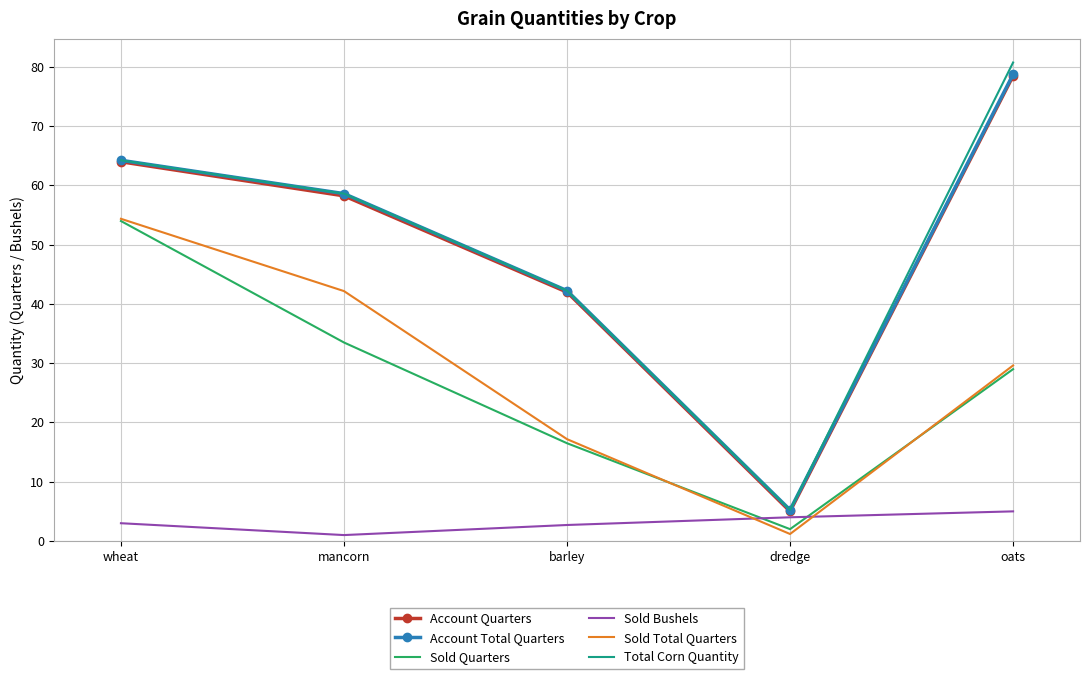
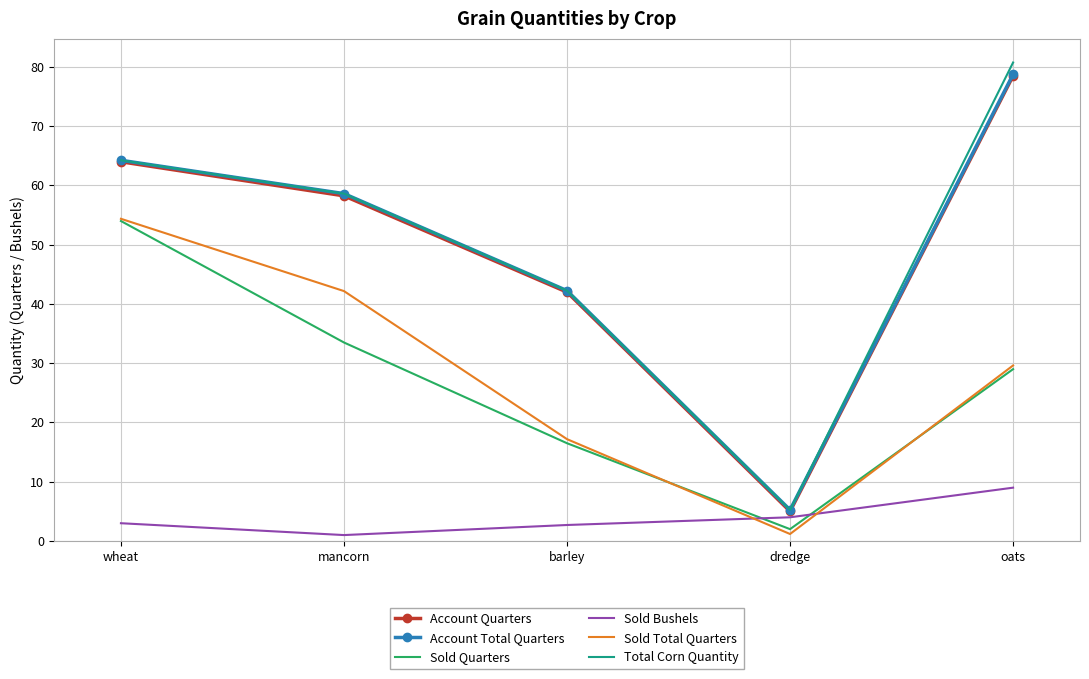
  {
    "Sold Bushels": {
      "wheat": 3,
      "mancorn": 1,
      "barley": 3,
      "dredge": 4,
-     "oats": 5
+     "oats": 9
    },
    "Sold Total Quarters": {
      "mancorn": 42,
      "barley": 17,
      "dredge": 1,
      "oats": 30
    }
  }
